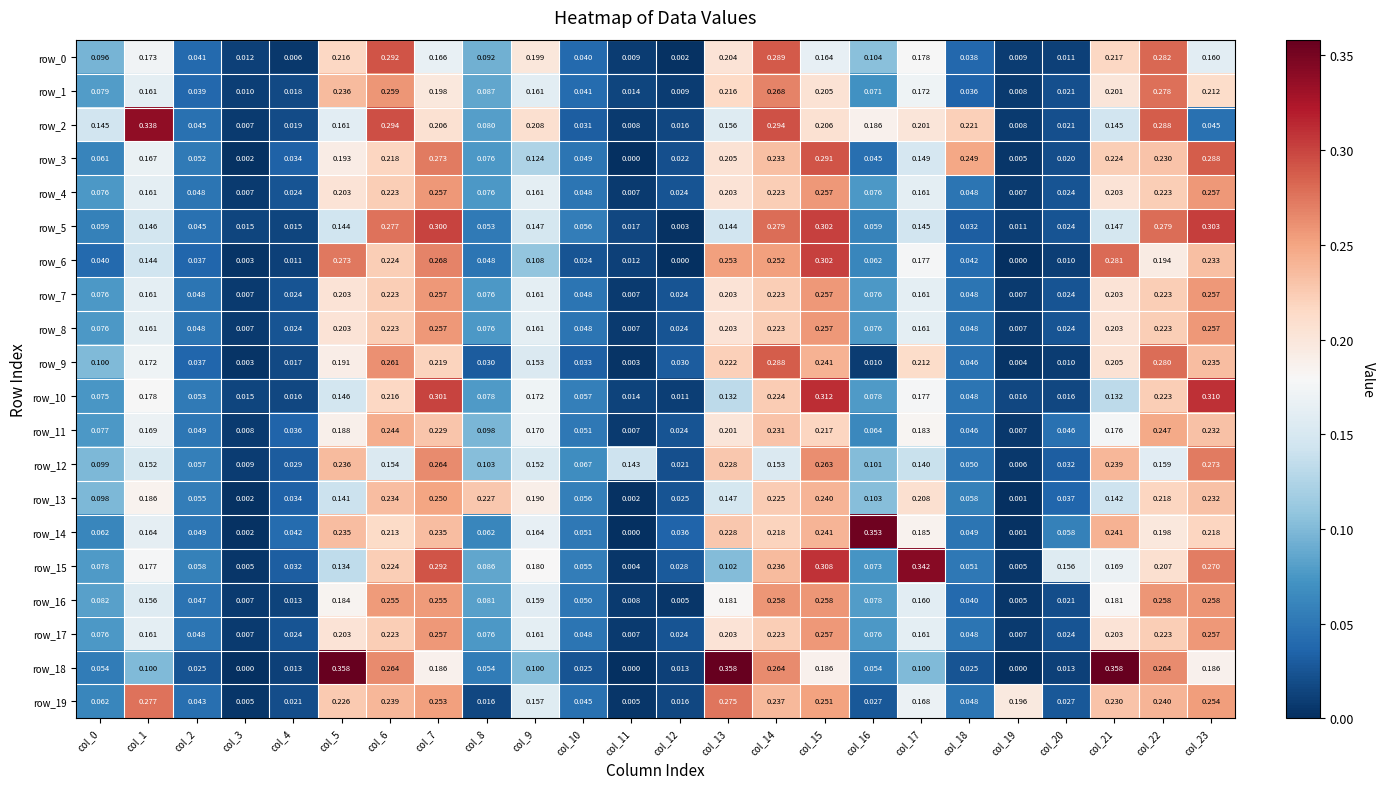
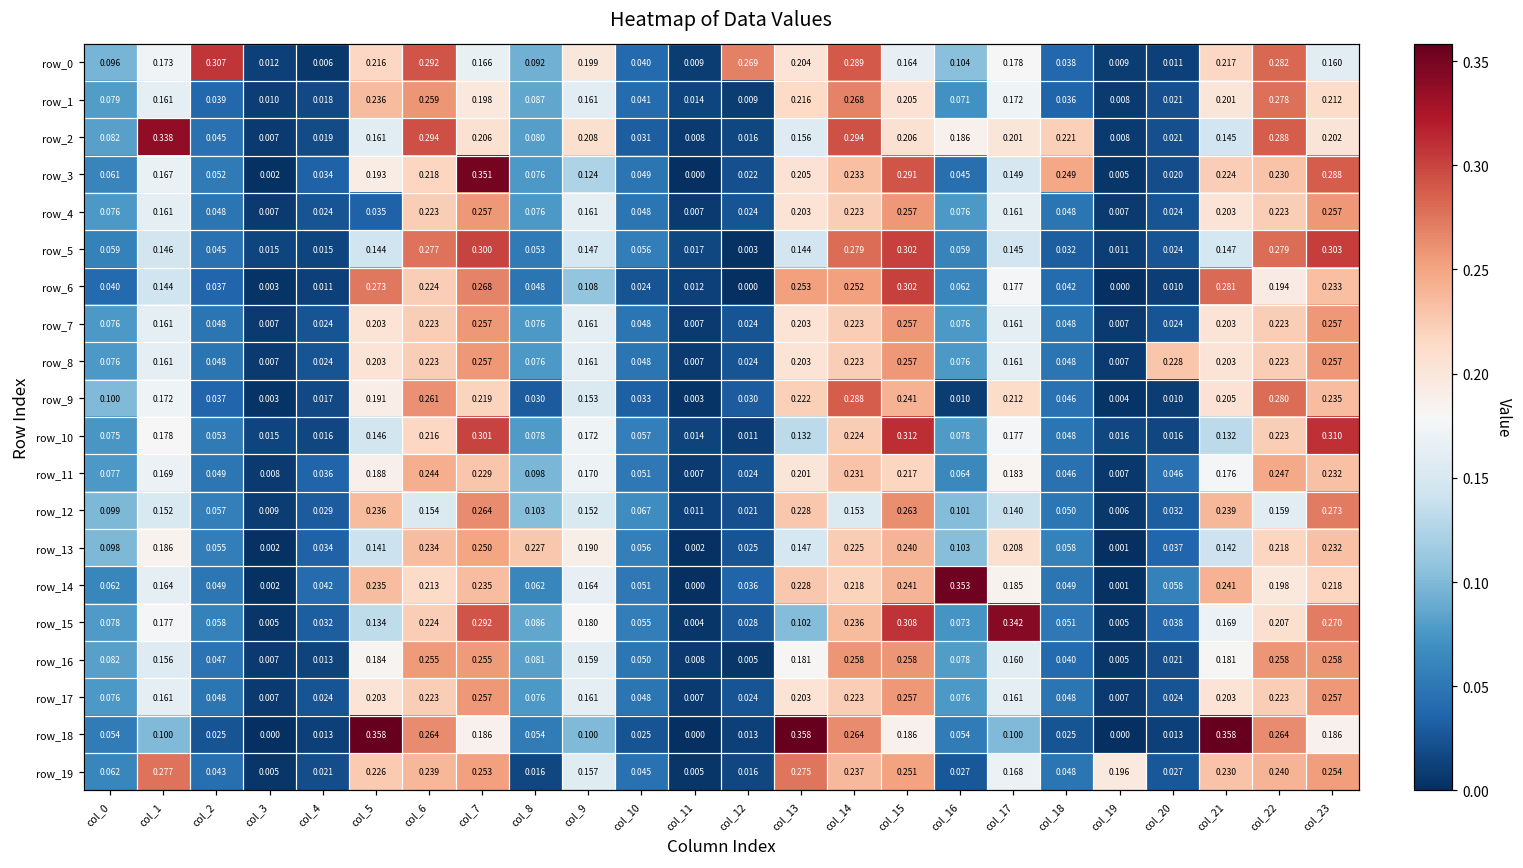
  {
    "row_0": {
      "col_0": 0.096,
      "col_1": 0.173,
-     "col_2": 0.041,
+     "col_2": 0.307,
      "col_3": 0.012,
      "col_4": 0.006,
      "col_5": 0.216,
      "col_6": 0.292,
      "col_7": 0.166,
      "col_8": 0.092,
      "col_9": 0.199,
      "col_10": 0.040,
      "col_11": 0.009,
-     "col_12": 0.002,
+     "col_12": 0.269,
      "col_13": 0.204,
      "col_14": 0.289,
      "col_15": 0.164,
      "col_16": 0.104,
      "col_17": 0.178,
      "col_18": 0.038,
      "col_19": 0.009,
      "col_20": 0.011,
      "col_21": 0.217,
      "col_22": 0.282,
      "col_23": 0.160
    },
    "row_2": {
-     "col_0": 0.145,
+     "col_0": 0.082,
      "col_1": 0.338,
      "col_2": 0.045,
      "col_3": 0.007,
      "col_4": 0.019,
      "col_5": 0.161,
      "col_6": 0.294,
      "col_7": 0.206,
      "col_8": 0.080,
      "col_9": 0.208,
      "col_10": 0.031,
      "col_11": 0.008,
      "col_12": 0.016,
      "col_13": 0.156,
      "col_14": 0.294,
      "col_15": 0.206,
      "col_16": 0.186,
      "col_17": 0.201,
      "col_18": 0.221,
      "col_19": 0.008,
      "col_20": 0.021,
      "col_21": 0.145,
      "col_22": 0.288,
-     "col_23": 0.045
+     "col_23": 0.202
    },
    "row_3": {
      "col_0": 0.061,
      "col_1": 0.167,
      "col_2": 0.052,
      "col_3": 0.002,
      "col_4": 0.034,
      "col_5": 0.193,
      "col_6": 0.218,
-     "col_7": 0.273,
+     "col_7": 0.351,
      "col_8": 0.076,
      "col_9": 0.124,
      "col_10": 0.049,
      "col_11": 0.000,
      "col_12": 0.022,
      "col_13": 0.205,
      "col_14": 0.233,
      "col_15": 0.291,
      "col_16": 0.045,
      "col_17": 0.149,
      "col_18": 0.249,
      "col_19": 0.005,
      "col_20": 0.020,
      "col_21": 0.224,
      "col_22": 0.230,
      "col_23": 0.288
    },
    "row_4": {
      "col_0": 0.076,
      "col_1": 0.161,
      "col_2": 0.048,
      "col_3": 0.007,
      "col_4": 0.024,
-     "col_5": 0.203,
+     "col_5": 0.035,
      "col_6": 0.223,
      "col_7": 0.257,
      "col_8": 0.076,
      "col_9": 0.161,
      "col_10": 0.048,
      "col_11": 0.007,
      "col_12": 0.024,
      "col_13": 0.203,
      "col_14": 0.223,
      "col_15": 0.257,
      "col_16": 0.076,
      "col_17": 0.161,
      "col_18": 0.048,
      "col_19": 0.007,
      "col_20": 0.024,
      "col_21": 0.203,
      "col_22": 0.223,
      "col_23": 0.257
    },
    "row_8": {
      "col_0": 0.076,
      "col_1": 0.161,
      "col_2": 0.048,
      "col_3": 0.007,
      "col_4": 0.024,
      "col_5": 0.203,
      "col_6": 0.223,
      "col_7": 0.257,
      "col_8": 0.076,
      "col_9": 0.161,
      "col_10": 0.048,
      "col_11": 0.007,
      "col_12": 0.024,
      "col_13": 0.203,
      "col_14": 0.223,
      "col_15": 0.257,
      "col_16": 0.076,
      "col_17": 0.161,
      "col_18": 0.048,
      "col_19": 0.007,
-     "col_20": 0.024,
+     "col_20": 0.228,
      "col_21": 0.203,
      "col_22": 0.223,
      "col_23": 0.257
    },
    "row_12": {
      "col_0": 0.099,
      "col_1": 0.152,
      "col_2": 0.057,
      "col_3": 0.009,
      "col_4": 0.029,
      "col_5": 0.236,
      "col_6": 0.154,
      "col_7": 0.264,
      "col_8": 0.103,
      "col_9": 0.152,
      "col_10": 0.067,
-     "col_11": 0.143,
+     "col_11": 0.011,
      "col_12": 0.021,
      "col_13": 0.228,
      "col_14": 0.153,
      "col_15": 0.263,
      "col_16": 0.101,
      "col_17": 0.140,
      "col_18": 0.050,
      "col_19": 0.006,
      "col_20": 0.032,
      "col_21": 0.239,
      "col_22": 0.159,
      "col_23": 0.273
    },
    "row_15": {
      "col_0": 0.078,
      "col_1": 0.177,
      "col_2": 0.058,
      "col_3": 0.005,
      "col_4": 0.032,
      "col_5": 0.134,
      "col_6": 0.224,
      "col_7": 0.292,
      "col_8": 0.086,
      "col_9": 0.180,
      "col_10": 0.055,
      "col_11": 0.004,
      "col_12": 0.028,
      "col_13": 0.102,
      "col_14": 0.236,
      "col_15": 0.308,
      "col_16": 0.073,
      "col_17": 0.342,
      "col_18": 0.051,
      "col_19": 0.005,
-     "col_20": 0.156,
+     "col_20": 0.038,
      "col_21": 0.169,
      "col_22": 0.207,
      "col_23": 0.270
    }
  }
